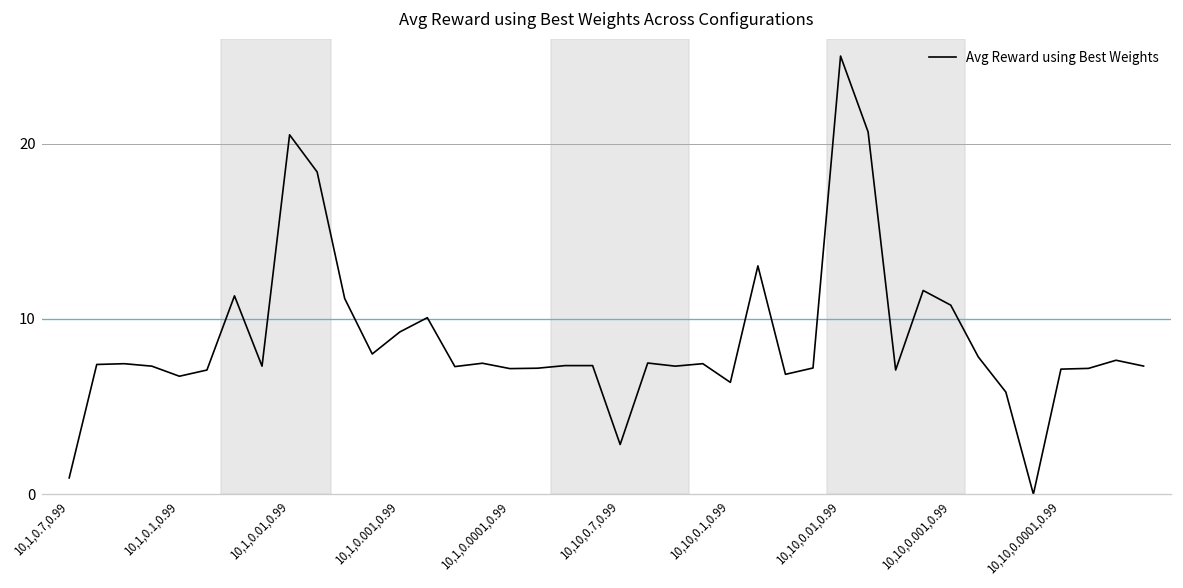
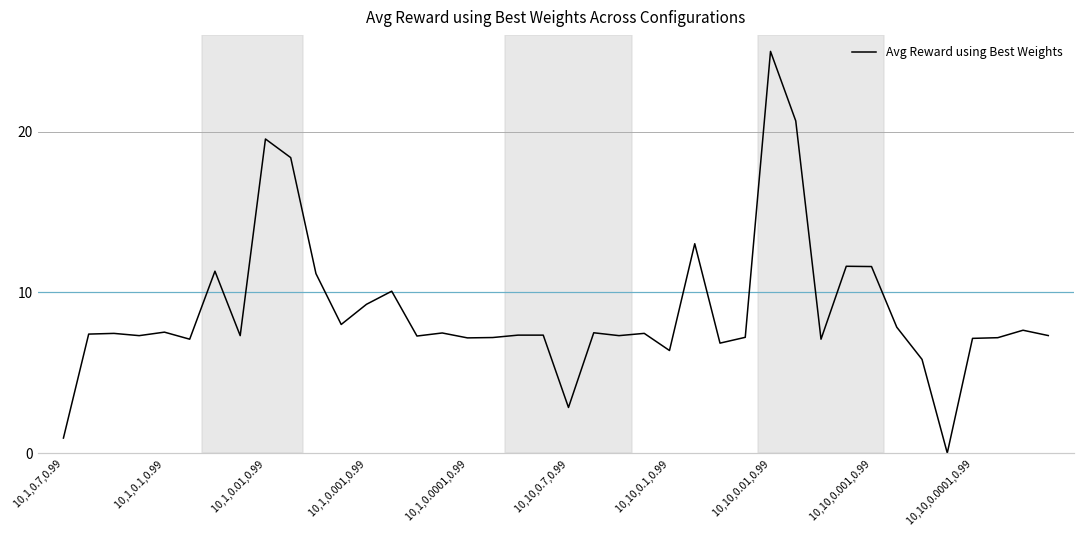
  {
    "10,1,0.7,0.99": 0.9,
-   "10,1,0.1,0.99": 6.7,
-   "10,1,0.01,0.99": 20.5,
+   "10,1,0.1,0.99": 7.5,
+   "10,1,0.01,0.99": 19.5,
    "10,1,0.001,0.99": 9.3,
    "10,1,0.0001,0.99": 7.2,
    "10,10,0.7,0.99": 2.8,
    "10,10,0.1,0.99": 6.4,
    "10,10,0.01,0.99": 25.0,
-   "10,10,0.001,0.99": 10.8,
+   "10,10,0.001,0.99": 11.6,
    "10,10,0.0001,0.99": 7.1
  }
